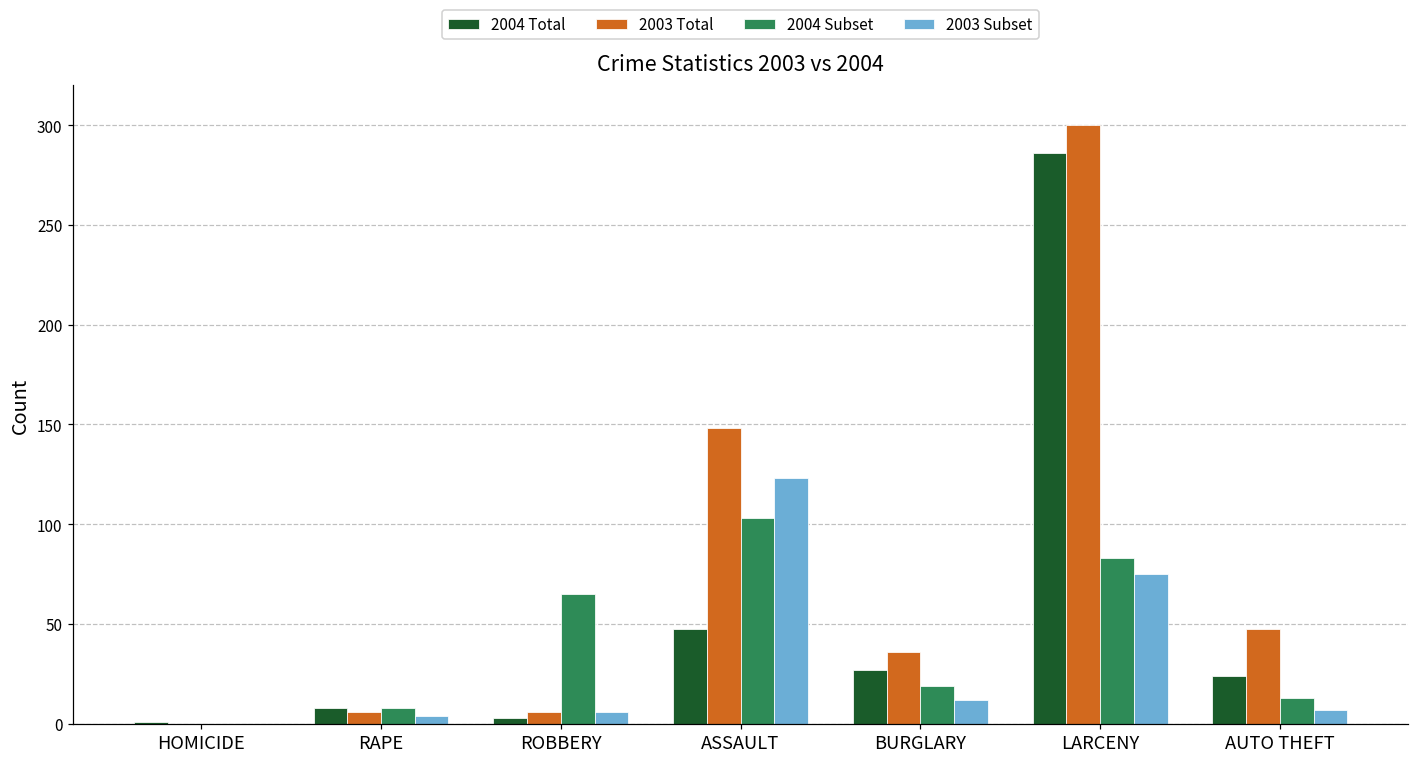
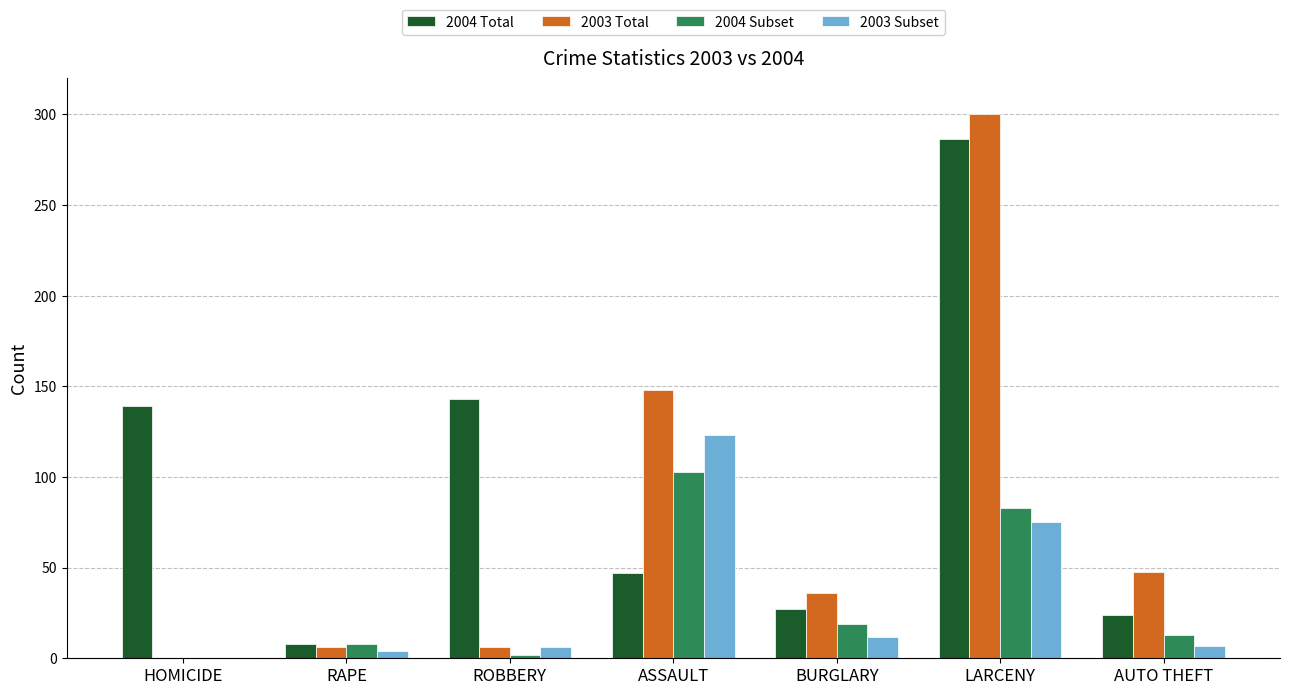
  {
    "2004 Total": {
-     "HOMICIDE": 1,
+     "HOMICIDE": 139,
      "RAPE": 8,
-     "ROBBERY": 3,
+     "ROBBERY": 143,
      "ASSAULT": 47,
      "BURGLARY": 27,
      "LARCENY": 286,
      "AUTO THEFT": 24
    },
    "2003 Total": {
      "HOMICIDE": 0,
      "RAPE": 6,
      "ROBBERY": 6,
      "ASSAULT": 148,
      "BURGLARY": 36,
      "LARCENY": 300,
      "AUTO THEFT": 48
    },
    "2004 Subset": {
      "HOMICIDE": 0,
      "RAPE": 8,
-     "ROBBERY": 65,
+     "ROBBERY": 2,
      "ASSAULT": 103,
      "BURGLARY": 19,
      "LARCENY": 83,
      "AUTO THEFT": 13
    },
    "2003 Subset": {
      "HOMICIDE": 0,
      "RAPE": 4,
      "ROBBERY": 6,
      "ASSAULT": 123,
      "BURGLARY": 12,
      "LARCENY": 75,
      "AUTO THEFT": 7
    }
  }
